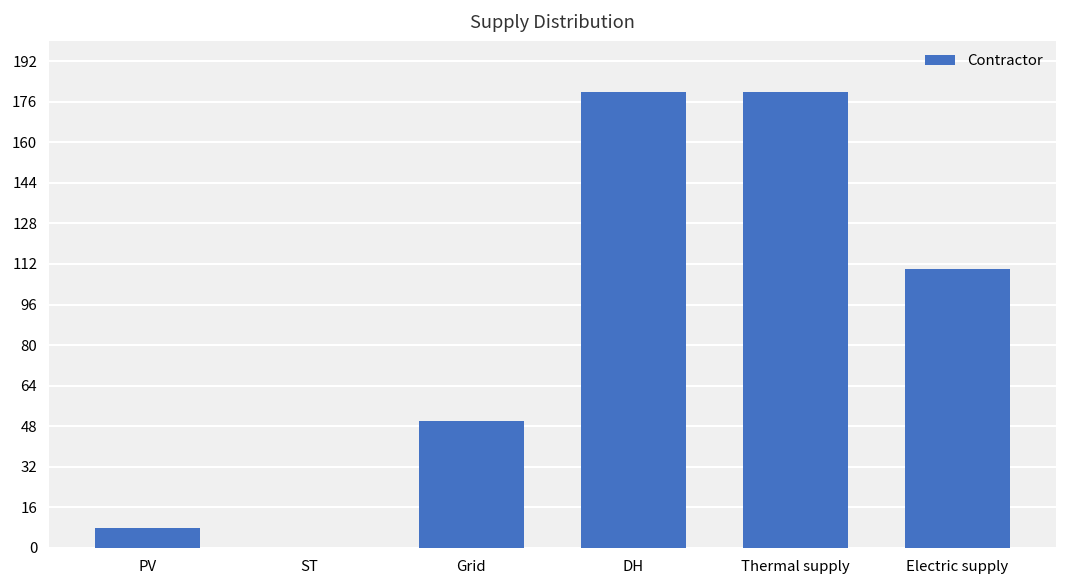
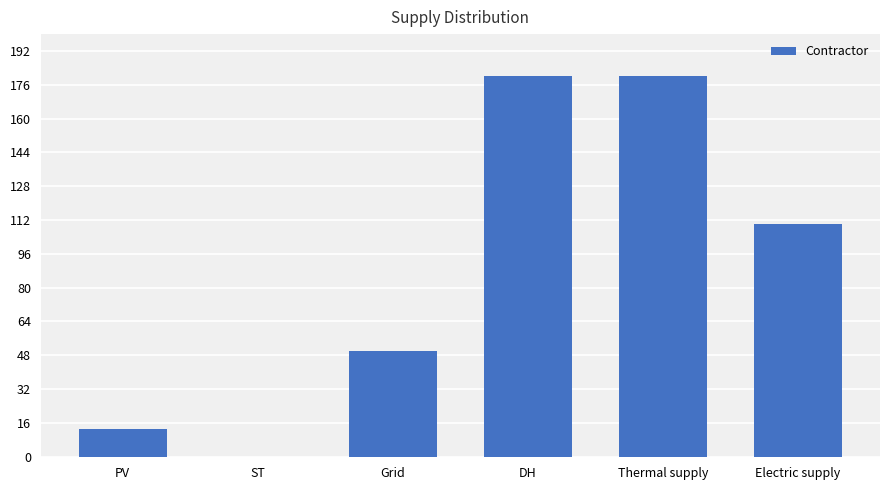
  {
-   "PV": 8,
+   "PV": 13,
    "ST": 0,
    "Grid": 50,
    "DH": 180,
    "Thermal supply": 180,
    "Electric supply": 110
  }
